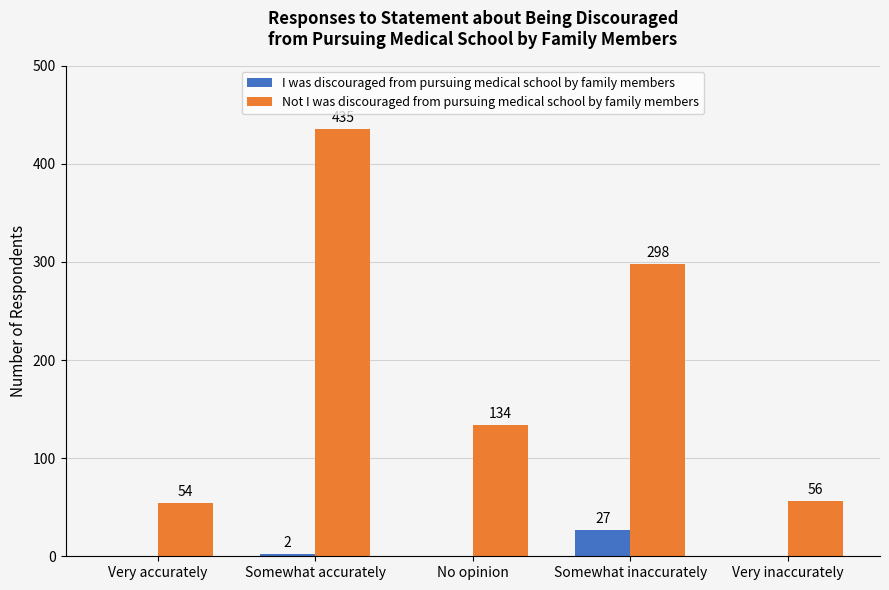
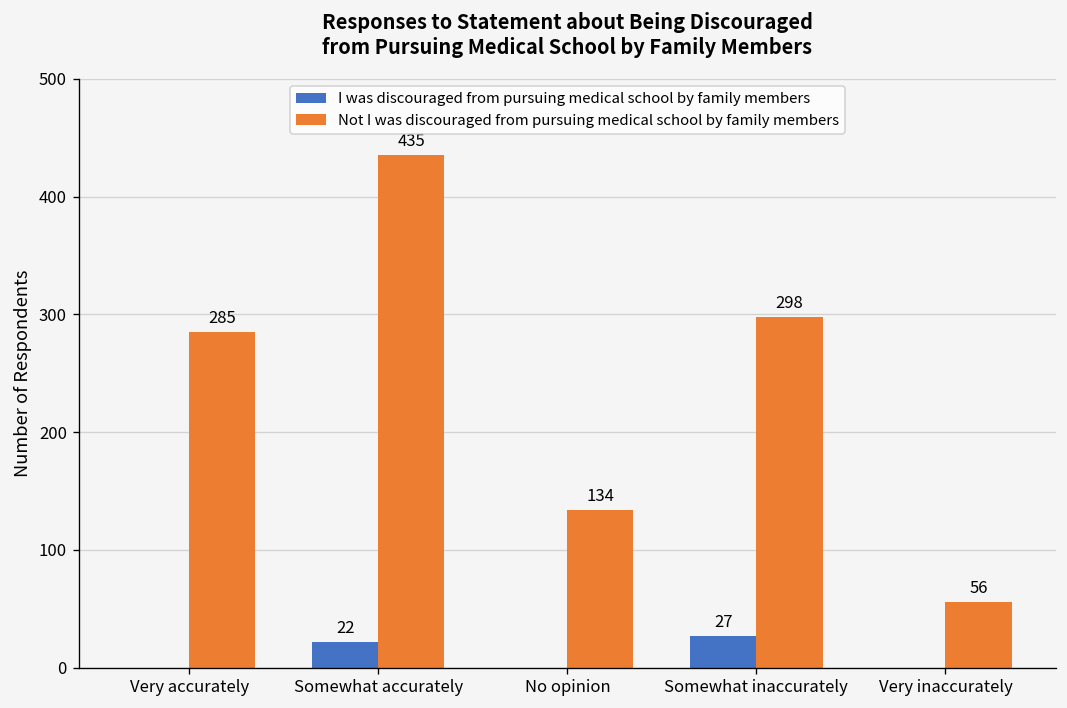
  {
    "I was discouraged from pursuing medical school by family members": {
-     "Somewhat accurately": 2,
+     "Somewhat accurately": 22,
      "Somewhat inaccurately": 27
    },
    "Not I was discouraged from pursuing medical school by family members": {
-     "Very accurately": 54,
+     "Very accurately": 285,
      "No opinion": 134,
      "Somewhat inaccurately": 298,
      "Very inaccurately": 56
    }
  }
